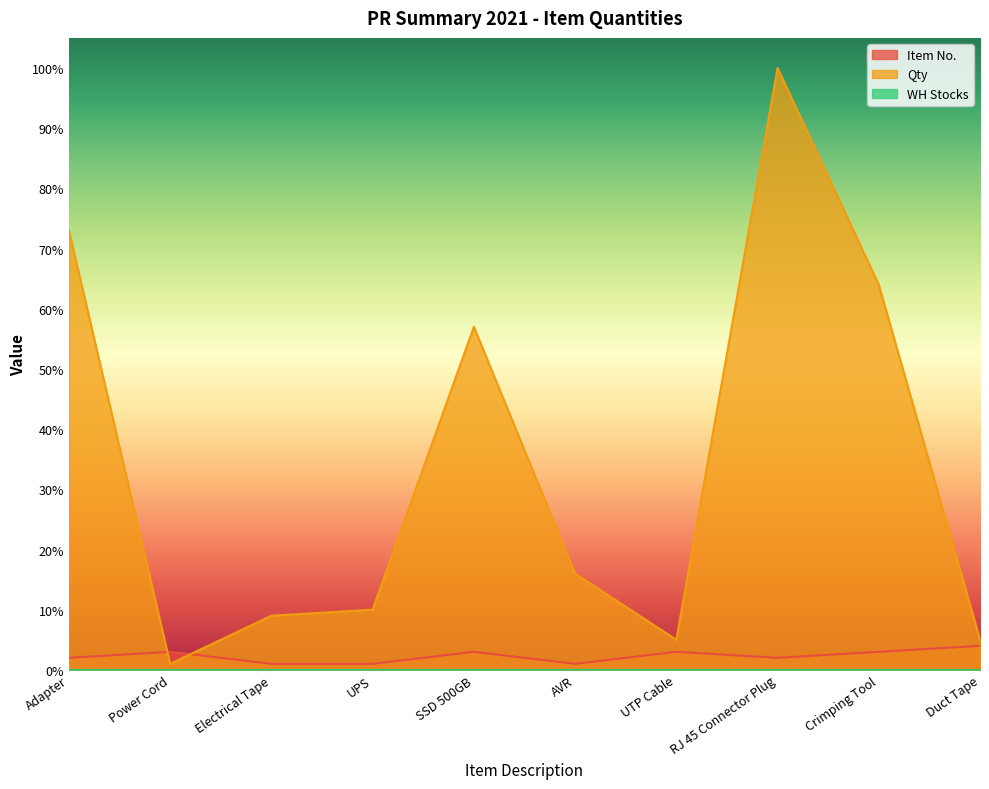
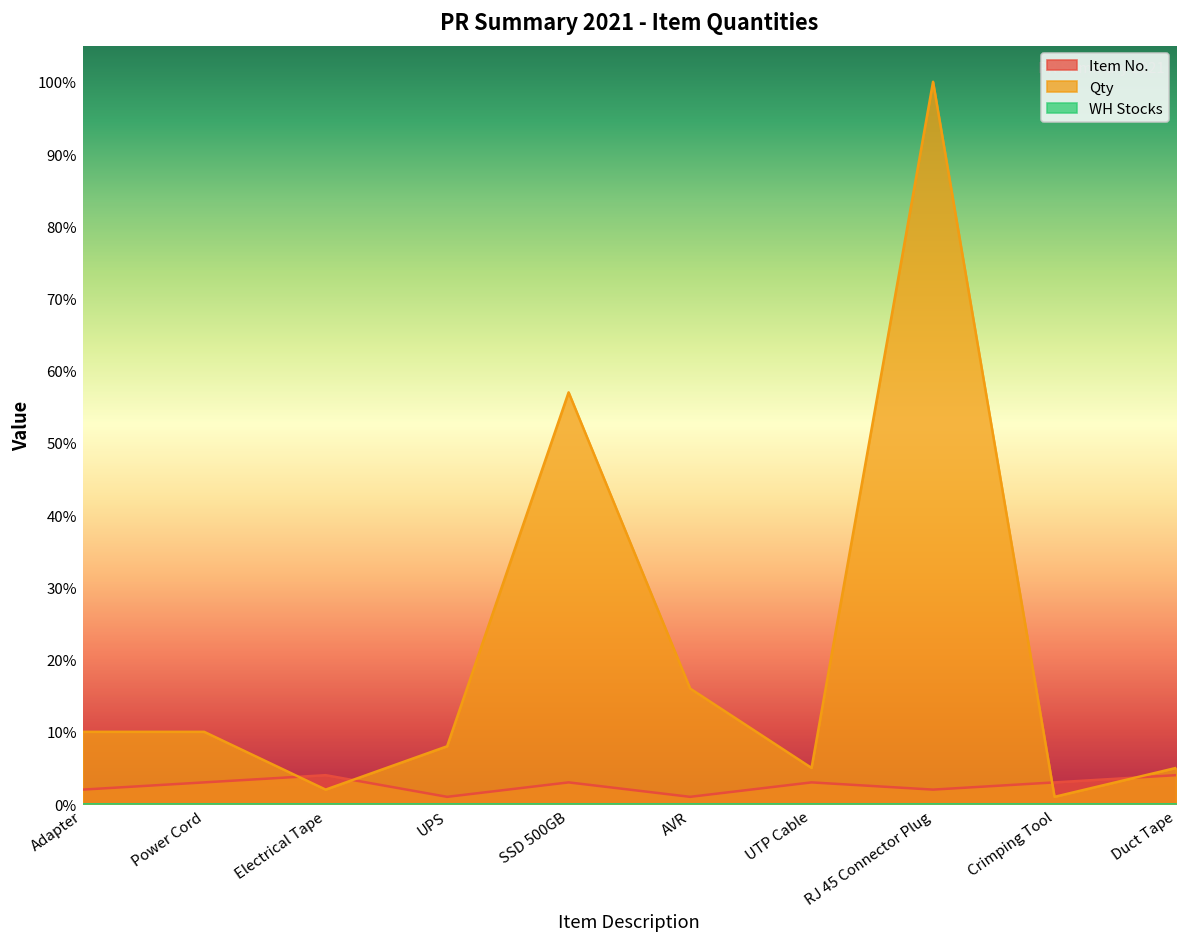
  {
    "Item No.": {
      "Adapter": "2%",
      "Power Cord": "3%",
-     "Electrical Tape": "1%",
+     "Electrical Tape": "4%",
      "UPS": "1%",
      "SSD 500GB": "3%",
      "AVR": "1%",
      "UTP Cable": "3%",
      "RJ 45 Connector Plug": "2%",
      "Crimping Tool": "3%",
      "Duct Tape": "4%"
    },
    "Qty": {
-     "Adapter": "73%",
-     "Power Cord": "1%",
-     "Electrical Tape": "9%",
-     "UPS": "10%",
+     "Adapter": "10%",
+     "Power Cord": "10%",
+     "Electrical Tape": "2%",
+     "UPS": "8%",
      "SSD 500GB": "57%",
      "AVR": "16%",
      "UTP Cable": "5%",
      "RJ 45 Connector Plug": "100%",
-     "Crimping Tool": "64%",
+     "Crimping Tool": "1%",
      "Duct Tape": "5%"
    },
    "WH Stocks": {
      "Adapter": "0%",
      "Power Cord": "0%",
      "Electrical Tape": "0%",
      "UPS": "0%",
      "SSD 500GB": "0%",
      "AVR": "0%",
      "UTP Cable": "0%",
      "RJ 45 Connector Plug": "0%",
      "Crimping Tool": "0%",
      "Duct Tape": "0%"
    }
  }
